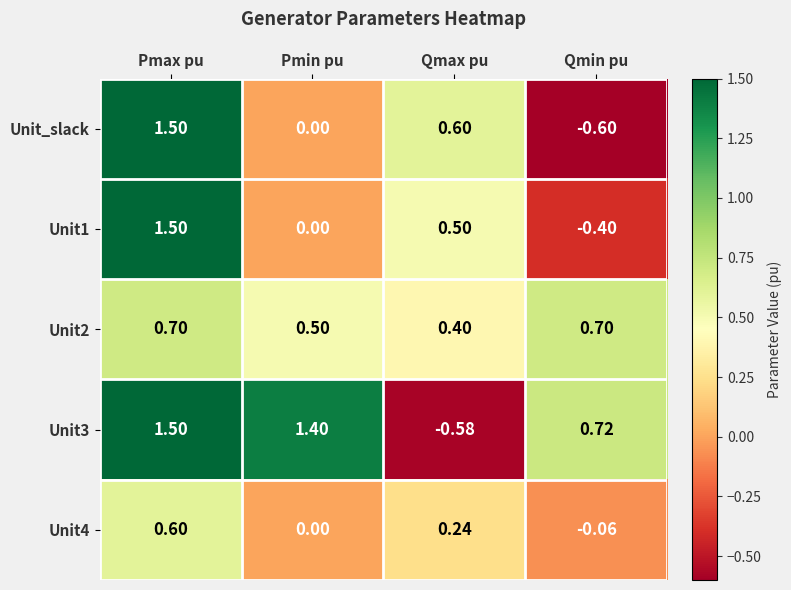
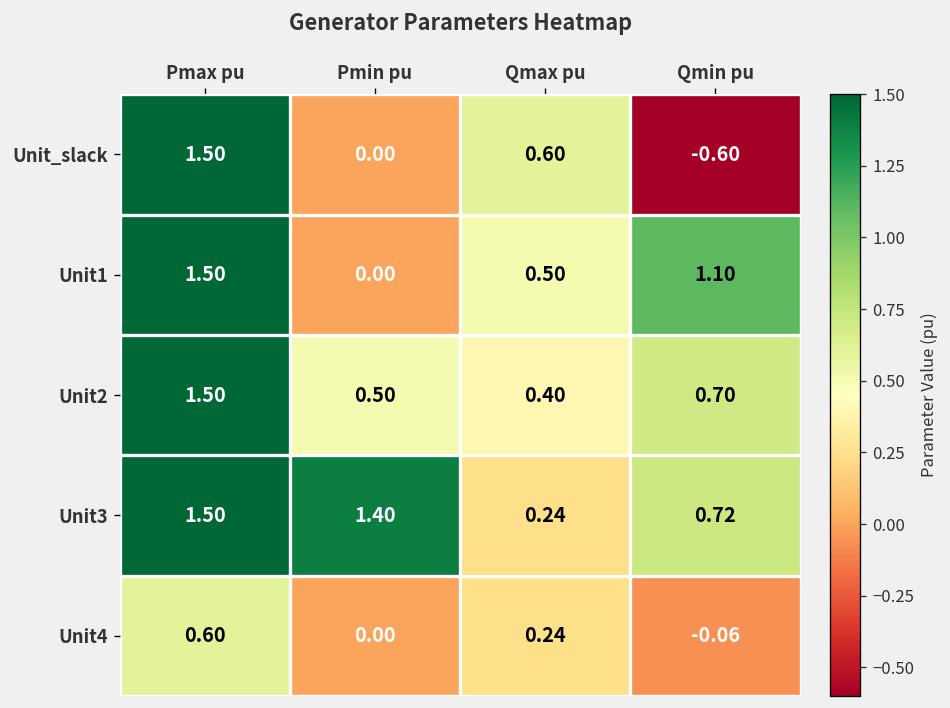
  {
    "Unit_slack": {
      "Pmax pu": 1.50,
      "Pmin pu": 0.00,
      "Qmax pu": 0.60,
      "Qmin pu": -0.60
    },
    "Unit1": {
      "Pmax pu": 1.50,
      "Pmin pu": 0.00,
      "Qmax pu": 0.50,
-     "Qmin pu": -0.40
+     "Qmin pu": 1.10
    },
    "Unit2": {
-     "Pmax pu": 0.70,
+     "Pmax pu": 1.50,
      "Pmin pu": 0.50,
      "Qmax pu": 0.40,
      "Qmin pu": 0.70
    },
    "Unit3": {
      "Pmax pu": 1.50,
      "Pmin pu": 1.40,
-     "Qmax pu": -0.58,
+     "Qmax pu": 0.24,
      "Qmin pu": 0.72
    },
    "Unit4": {
      "Pmax pu": 0.60,
      "Pmin pu": 0.00,
      "Qmax pu": 0.24,
      "Qmin pu": -0.06
    }
  }
